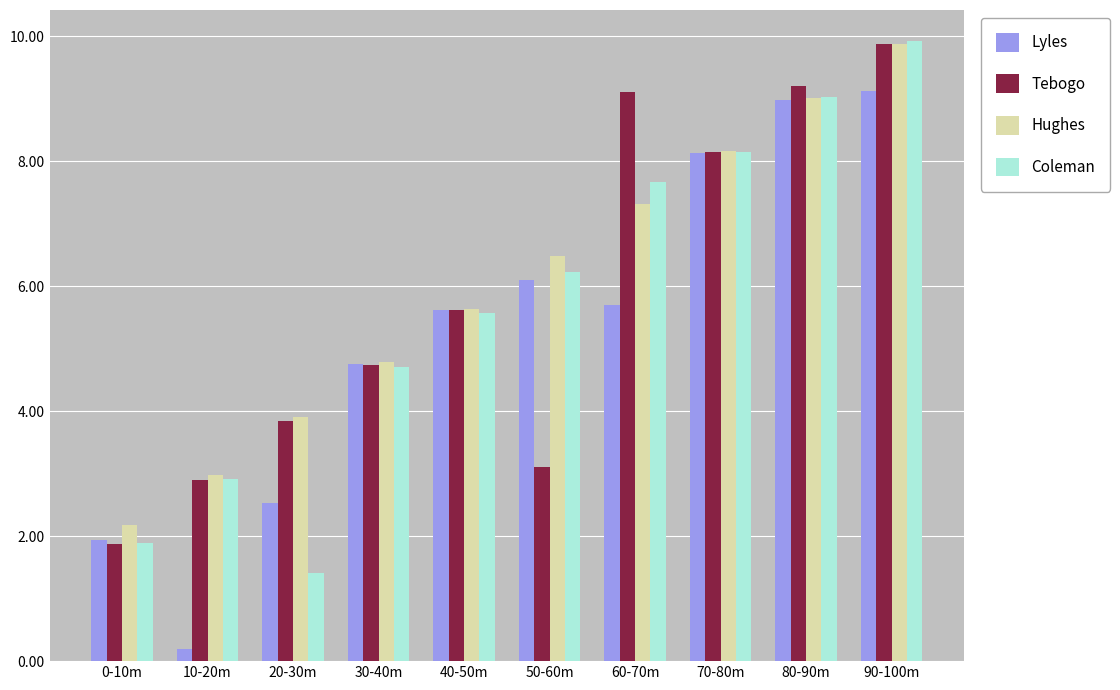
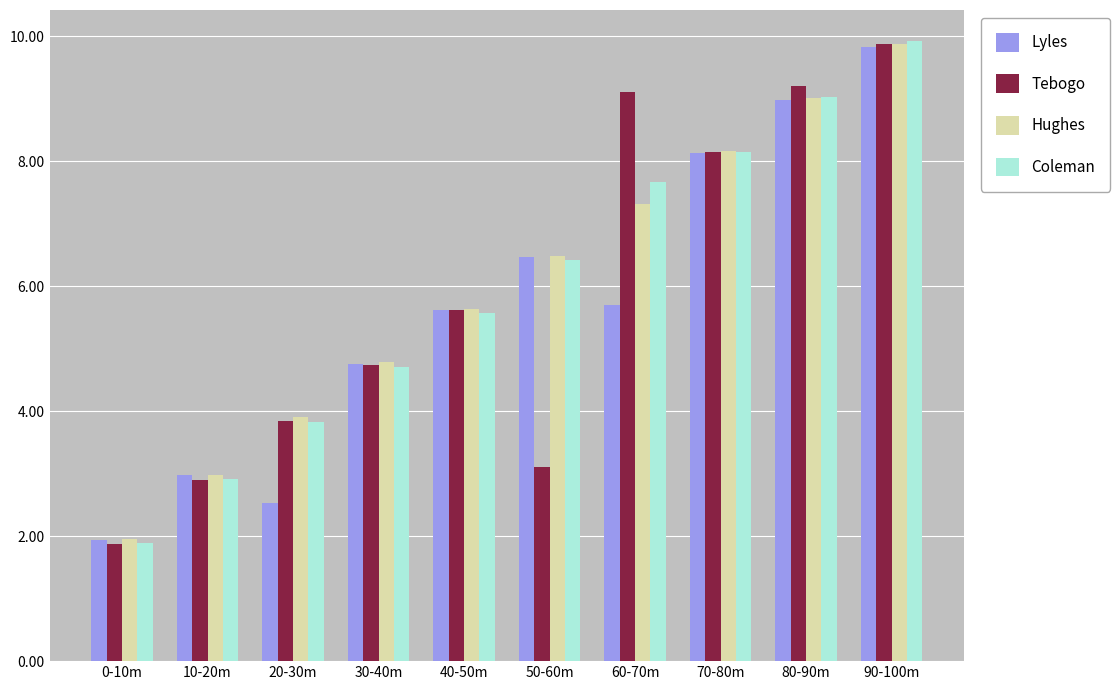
  {
    "Lyles": {
      "0-10m": 1.9,
-     "10-20m": 0.2,
+     "10-20m": 3.0,
      "20-30m": 2.5,
      "30-40m": 4.8,
      "40-50m": 5.6,
-     "50-60m": 6.1,
+     "50-60m": 6.5,
      "60-70m": 5.7,
      "70-80m": 8.1,
      "80-90m": 9.0,
-     "90-100m": 9.1
+     "90-100m": 9.8
    },
    "Tebogo": {
      "0-10m": 1.9,
      "10-20m": 2.9,
      "20-30m": 3.8,
      "30-40m": 4.7,
      "40-50m": 5.6,
      "50-60m": 3.1,
      "60-70m": 9.1,
      "70-80m": 8.1,
      "80-90m": 9.2,
      "90-100m": 9.9
    },
    "Hughes": {
-     "0-10m": 2.2,
+     "0-10m": 2.0,
      "10-20m": 3.0,
      "20-30m": 3.9,
      "30-40m": 4.8,
      "40-50m": 5.6,
      "50-60m": 6.5,
      "60-70m": 7.3,
      "70-80m": 8.2,
      "80-90m": 9.0,
      "90-100m": 9.9
    },
    "Coleman": {
      "0-10m": 1.9,
      "10-20m": 2.9,
-     "20-30m": 1.4,
+     "20-30m": 3.8,
      "30-40m": 4.7,
      "40-50m": 5.6,
-     "50-60m": 6.2,
+     "50-60m": 6.4,
      "60-70m": 7.7,
      "70-80m": 8.2,
      "80-90m": 9.0,
      "90-100m": 9.9
    }
  }
